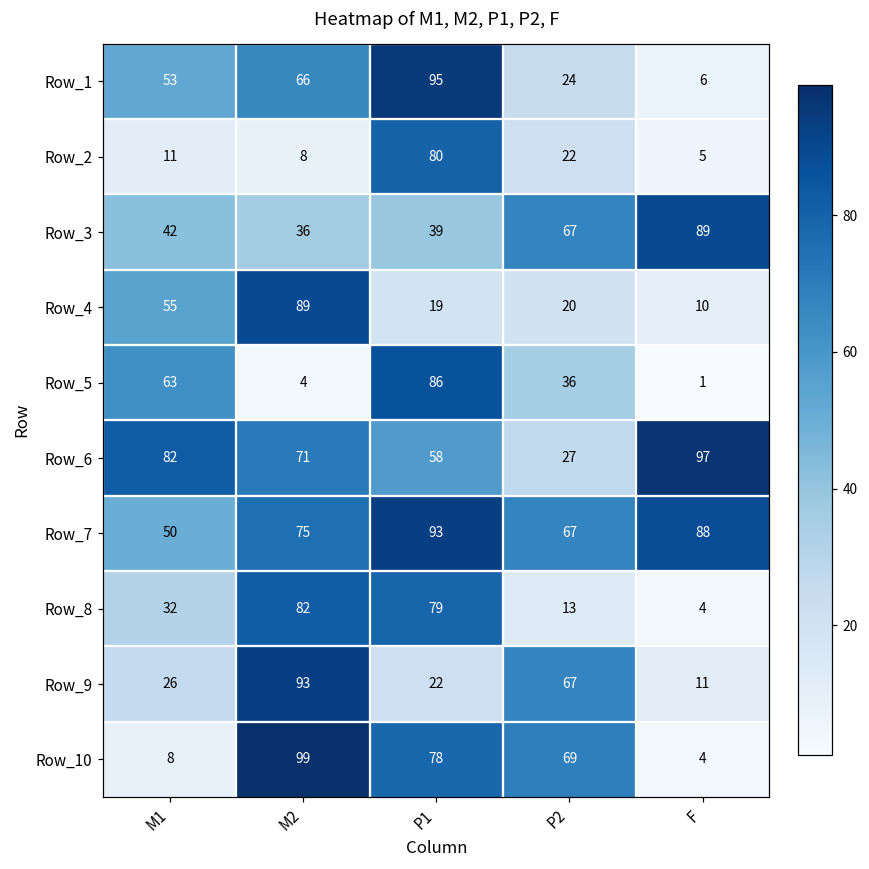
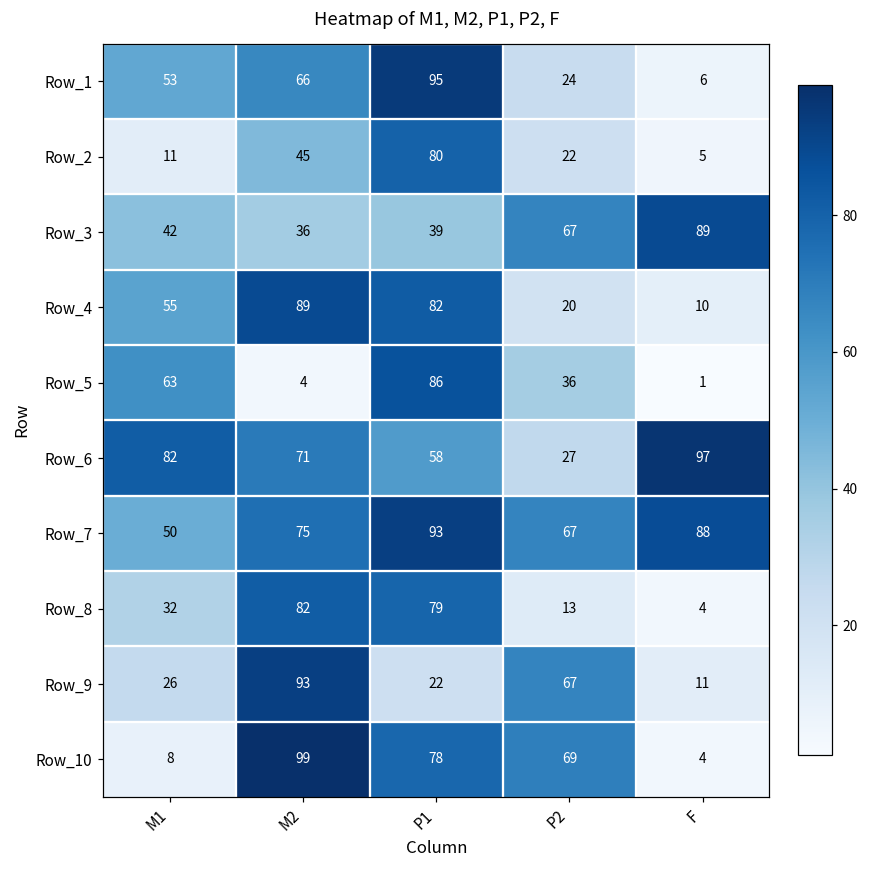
  {
    "Row_1": {
      "M1": 53,
      "M2": 66,
      "P1": 95,
      "P2": 24,
      "F": 6
    },
    "Row_2": {
      "M1": 11,
-     "M2": 8,
+     "M2": 45,
      "P1": 80,
      "P2": 22,
      "F": 5
    },
    "Row_3": {
      "M1": 42,
      "M2": 36,
      "P1": 39,
      "P2": 67,
      "F": 89
    },
    "Row_4": {
      "M1": 55,
      "M2": 89,
-     "P1": 19,
+     "P1": 82,
      "P2": 20,
      "F": 10
    },
    "Row_5": {
      "M1": 63,
      "M2": 4,
      "P1": 86,
      "P2": 36,
      "F": 1
    },
    "Row_6": {
      "M1": 82,
      "M2": 71,
      "P1": 58,
      "P2": 27,
      "F": 97
    },
    "Row_7": {
      "M1": 50,
      "M2": 75,
      "P1": 93,
      "P2": 67,
      "F": 88
    },
    "Row_8": {
      "M1": 32,
      "M2": 82,
      "P1": 79,
      "P2": 13,
      "F": 4
    },
    "Row_9": {
      "M1": 26,
      "M2": 93,
      "P1": 22,
      "P2": 67,
      "F": 11
    },
    "Row_10": {
      "M1": 8,
      "M2": 99,
      "P1": 78,
      "P2": 69,
      "F": 4
    }
  }
